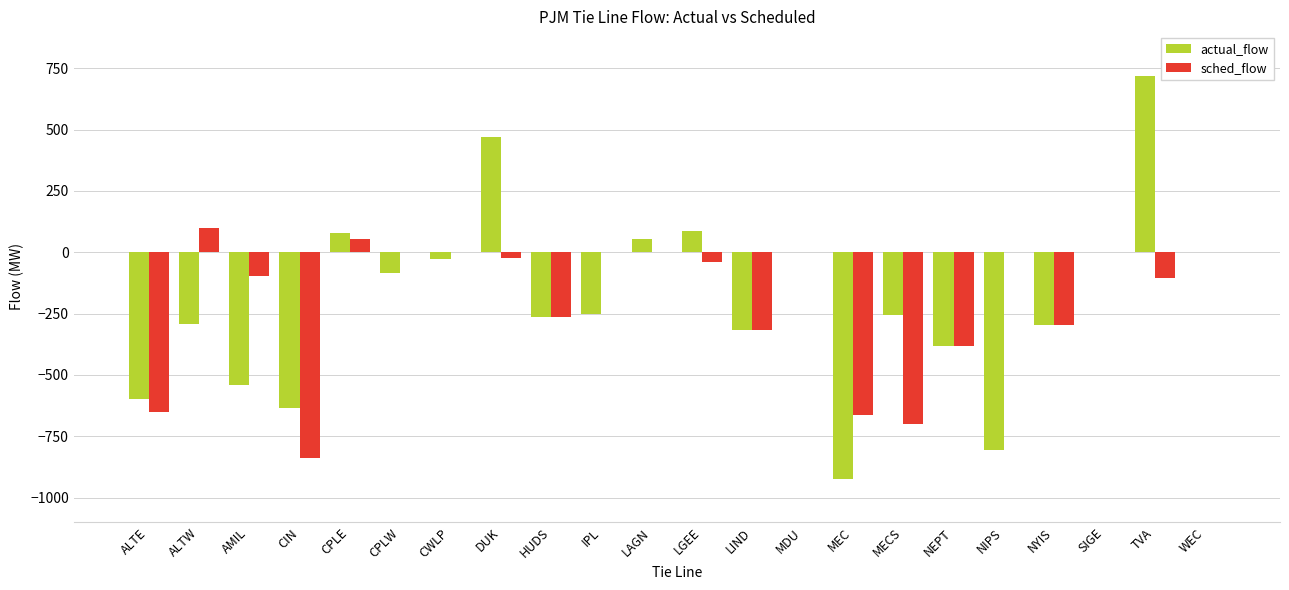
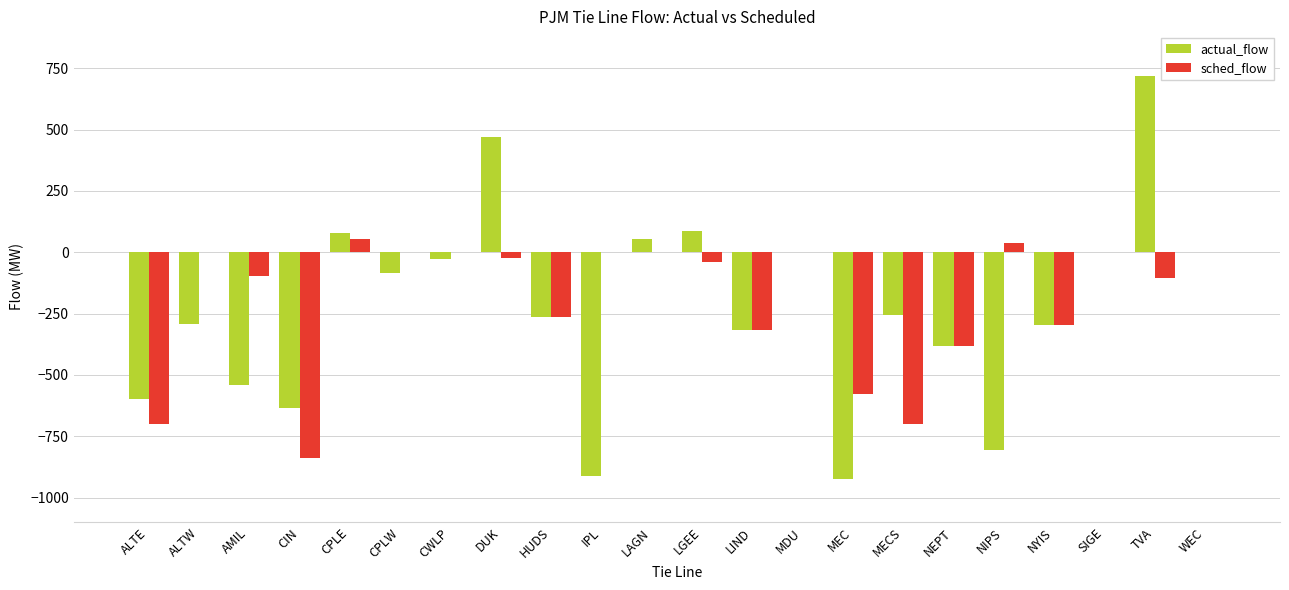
  {
    "actual_flow": {
      "ALTE": -600,
      "ALTW": -290,
      "AMIL": -540,
      "CIN": -640,
      "CPLE": 80,
      "CPLW": -80,
      "CWLP": -30,
      "DUK": 470,
      "HUDS": -270,
-     "IPL": -250,
+     "IPL": -910,
      "LAGN": 50,
      "LGEE": 90,
      "LIND": -320,
      "MDU": 0,
      "MEC": -930,
      "MECS": -260,
      "NEPT": -380,
      "NIPS": -810,
      "NYIS": -290,
      "SIGE": 0,
      "TVA": 720
    },
    "sched_flow": {
-     "ALTE": -650,
-     "ALTW": 100,
+     "ALTE": -700,
+     "ALTW": 0,
      "AMIL": -100,
      "CIN": -840,
      "CPLE": 60,
      "CPLW": 0,
      "CWLP": 0,
      "DUK": -20,
      "HUDS": -270,
      "IPL": 0,
      "LAGN": 0,
      "LGEE": -40,
      "LIND": -320,
      "MDU": 0,
-     "MEC": -660,
+     "MEC": -580,
      "MECS": -700,
      "NEPT": -380,
-     "NIPS": 0,
+     "NIPS": 40,
      "NYIS": -300,
      "SIGE": 0,
      "TVA": -100,
      "WEC": 0
    }
  }
